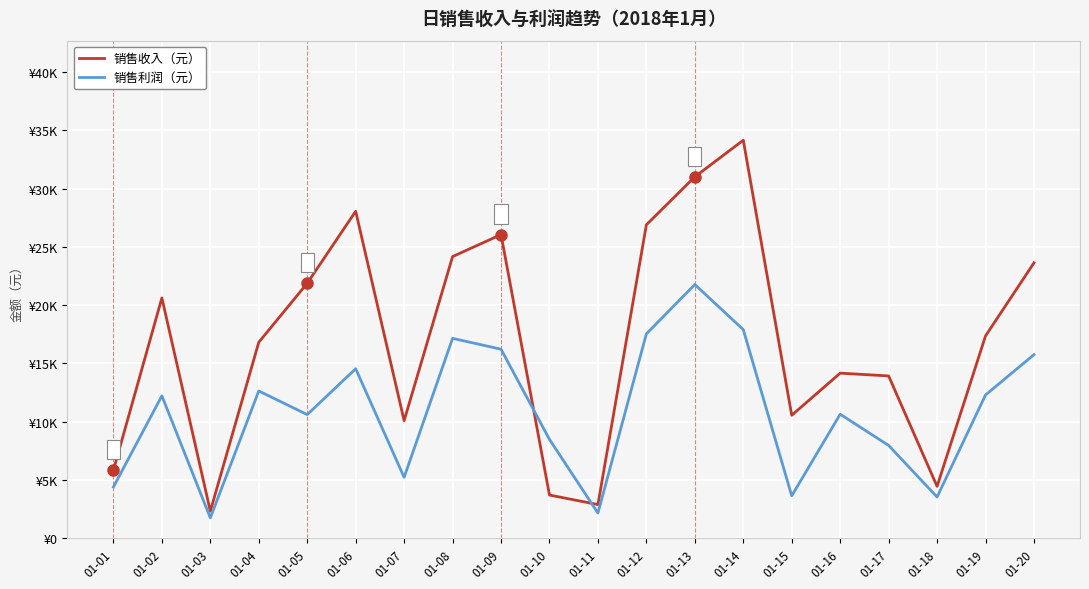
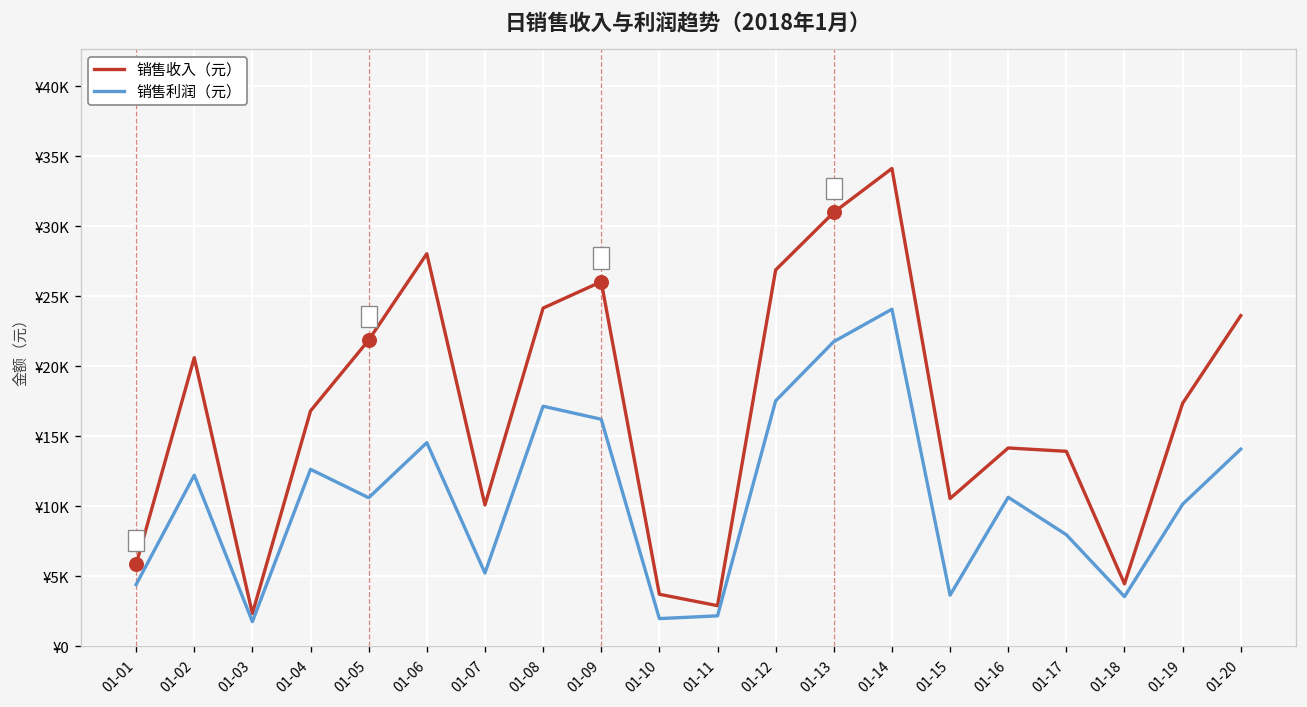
  {
    "销售利润（元）": {
      "01-01": "¥4400",
      "01-02": "¥12200",
      "01-03": "¥1800",
      "01-04": "¥12600",
      "01-05": "¥10600",
      "01-06": "¥14600",
      "01-07": "¥5200",
      "01-08": "¥17200",
      "01-09": "¥16200",
-     "01-10": "¥8500",
+     "01-10": "¥2000",
      "01-11": "¥2200",
      "01-12": "¥17500",
      "01-13": "¥21800",
-     "01-14": "¥17900",
+     "01-14": "¥24100",
      "01-15": "¥3700",
      "01-16": "¥10700",
      "01-17": "¥8000",
      "01-18": "¥3600",
-     "01-19": "¥12300",
-     "01-20": "¥15800"
+     "01-19": "¥10200",
+     "01-20": "¥14100"
    }
  }
